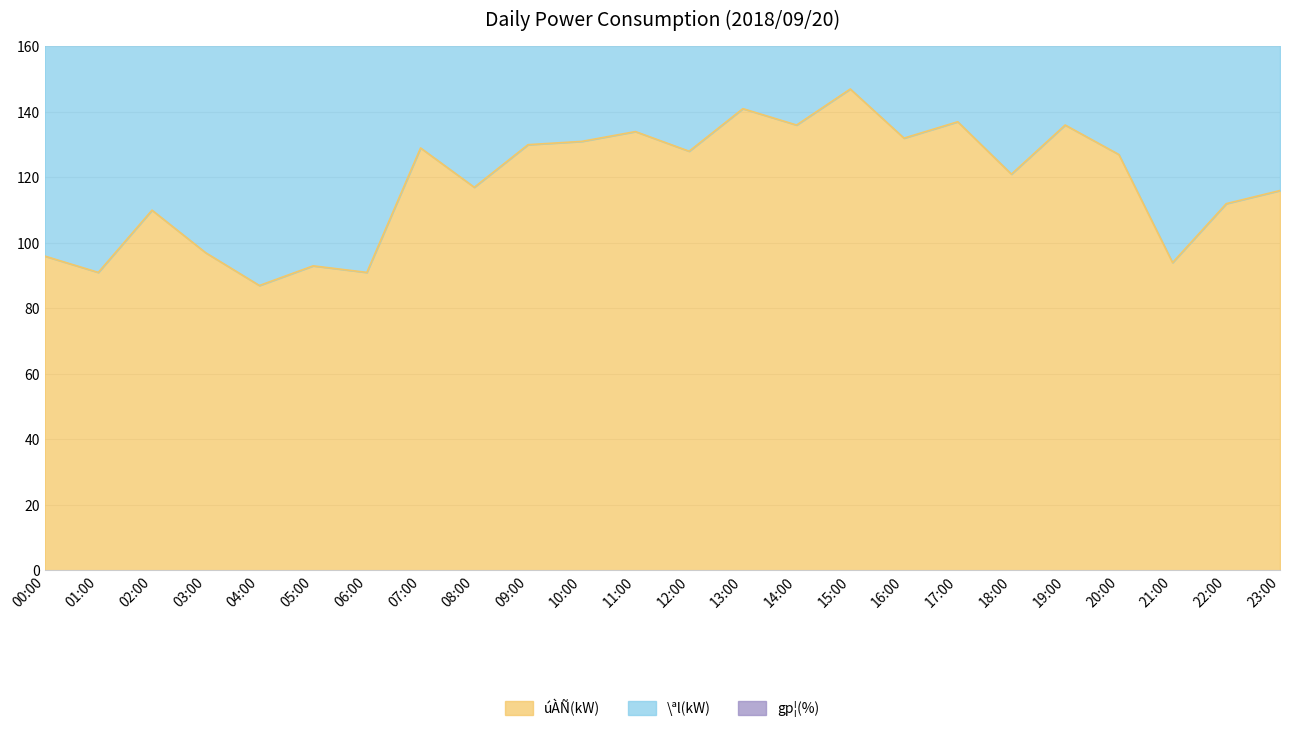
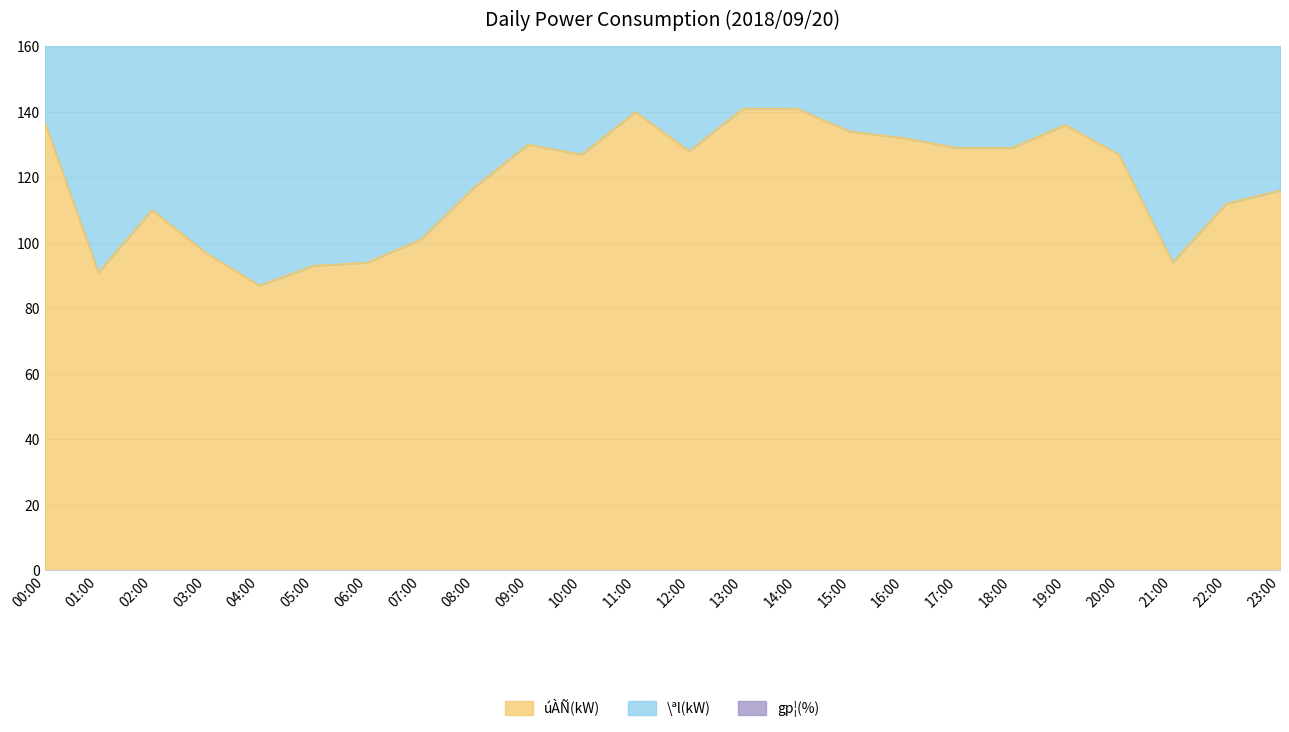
  {
    "úÀÑ(kW)": {
-     "00:00": 96,
+     "00:00": 137,
      "01:00": 91,
      "02:00": 110,
      "03:00": 97,
      "04:00": 87,
      "05:00": 93,
-     "06:00": 91,
-     "07:00": 129,
+     "06:00": 94,
+     "07:00": 101,
      "08:00": 117,
      "09:00": 130,
-     "10:00": 131,
-     "11:00": 134,
+     "10:00": 127,
+     "11:00": 140,
      "12:00": 128,
      "13:00": 141,
-     "14:00": 136,
-     "15:00": 147,
+     "14:00": 141,
+     "15:00": 134,
      "16:00": 132,
-     "17:00": 137,
-     "18:00": 121,
+     "17:00": 129,
+     "18:00": 129,
      "19:00": 136,
      "20:00": 127,
      "21:00": 94,
      "22:00": 112,
      "23:00": 116
    }
  }
